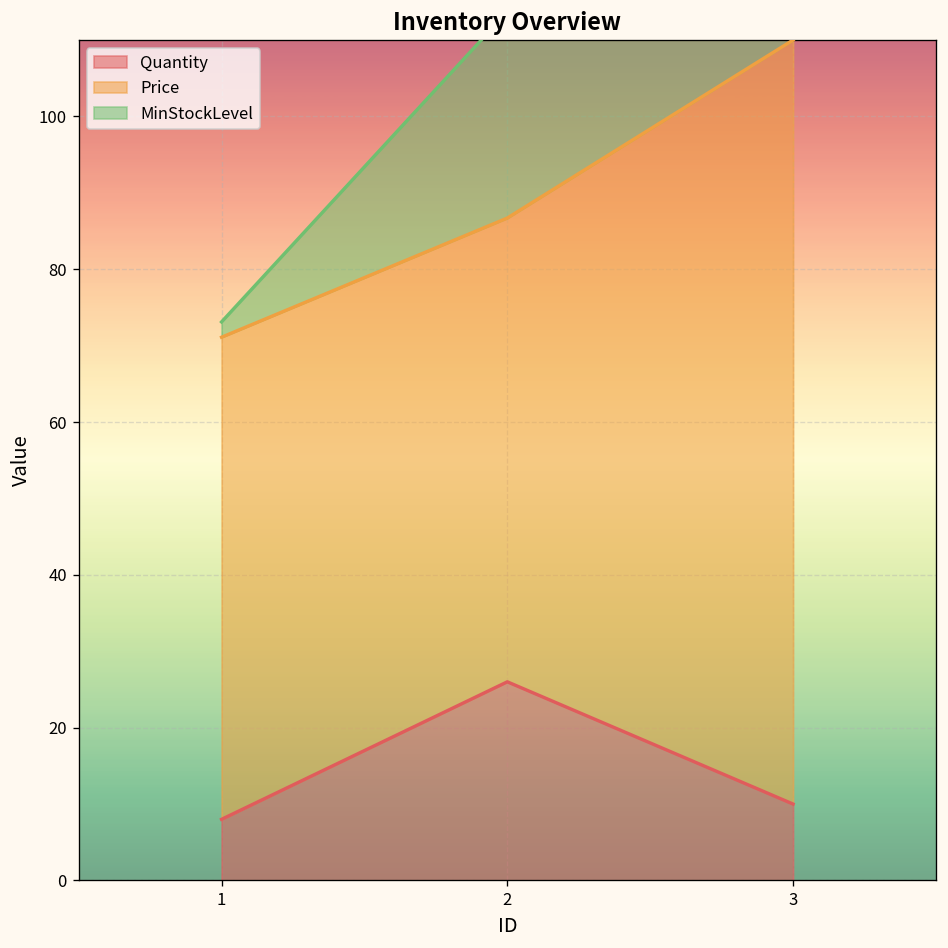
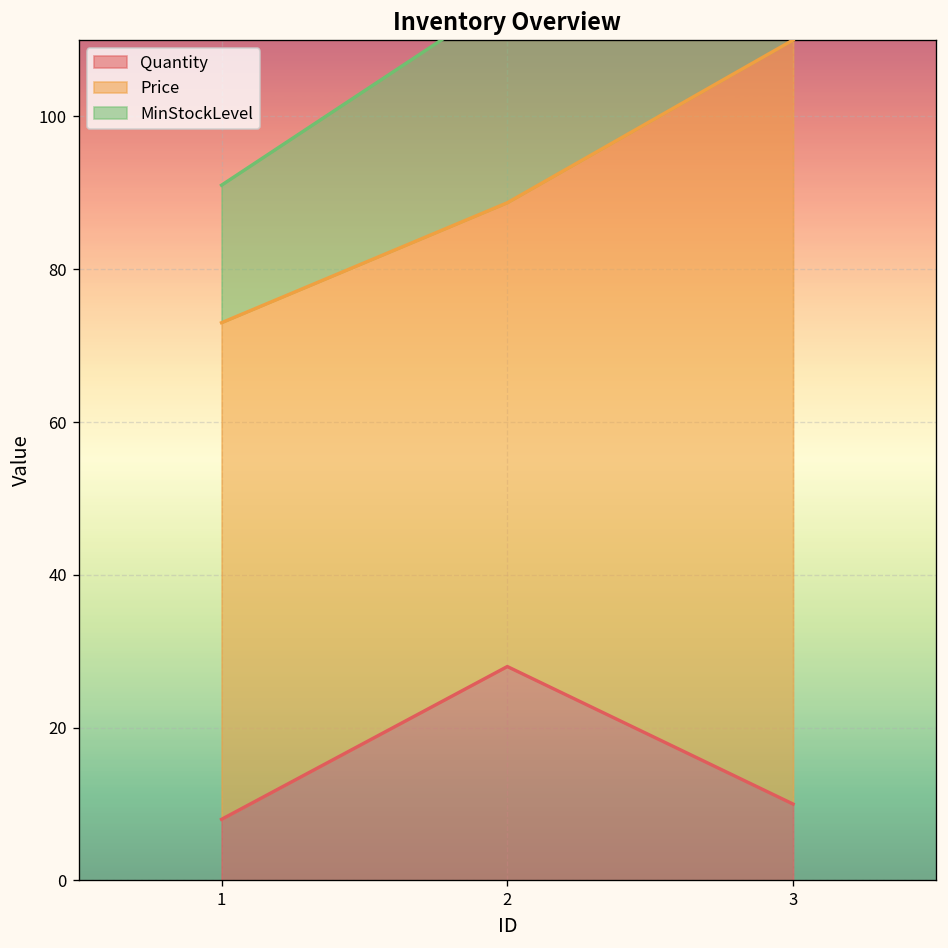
  {
    "Quantity": {
      "1": 8,
-     "2": 26,
+     "2": 28,
      "3": 10
    },
    "Price": {
-     "1": 63,
+     "1": 65,
      "2": 61,
      "3": 100
    },
    "MinStockLevel": {
-     "1": 2
+     "1": 18
    }
  }
